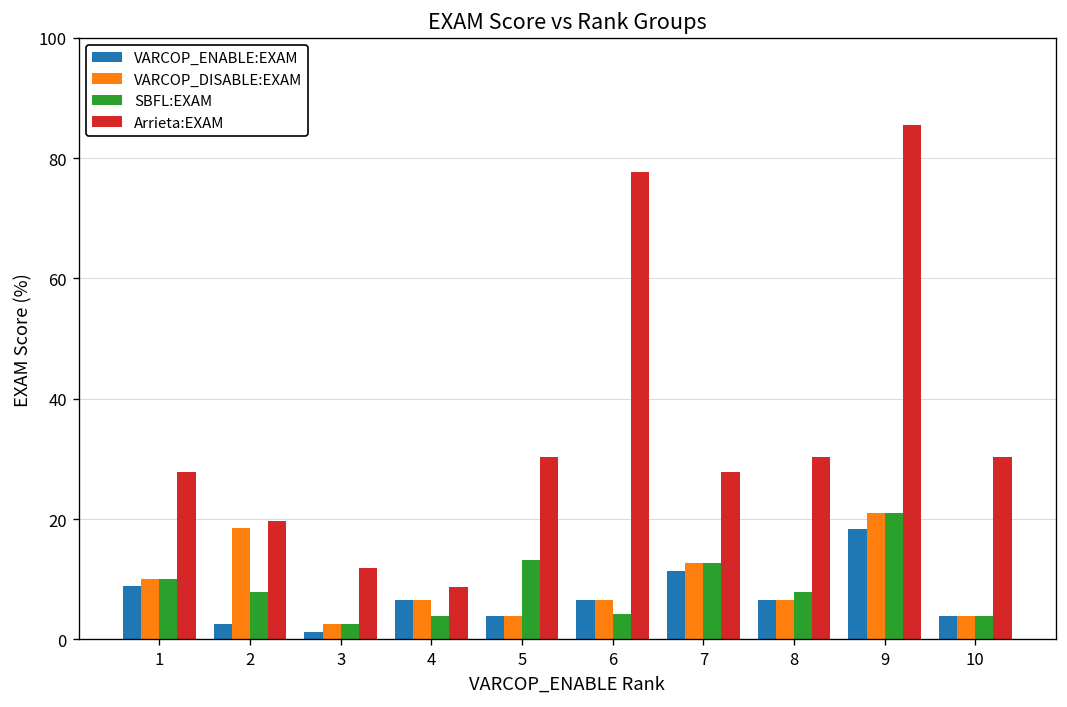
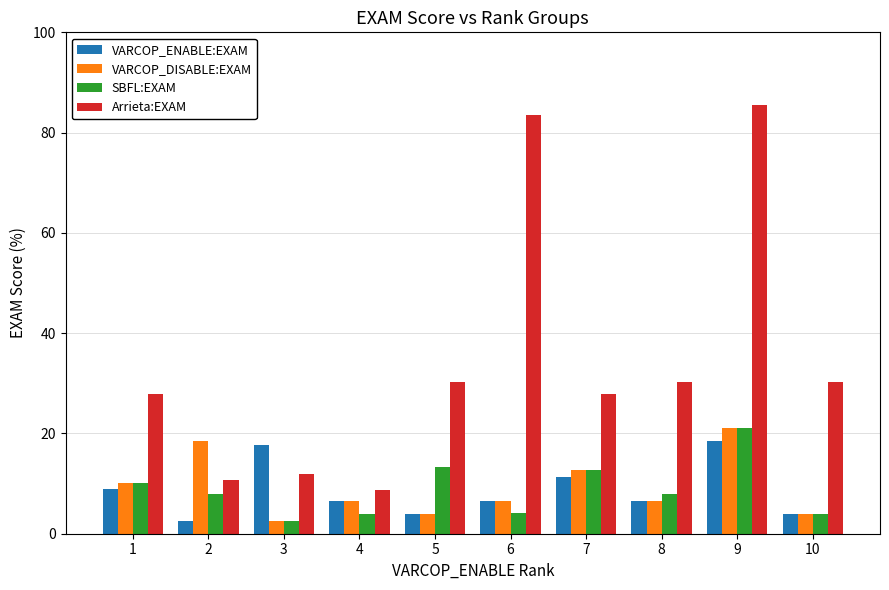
  {
    "VARCOP_ENABLE:EXAM": {
      "1": 9,
      "2": 3,
-     "3": 1,
+     "3": 18,
      "4": 7,
      "5": 4,
      "6": 7,
      "7": 11,
      "8": 7,
      "9": 18,
      "10": 4
    },
    "VARCOP_DISABLE:EXAM": {
      "1": 10,
      "2": 19,
      "3": 3,
      "4": 7,
      "5": 4,
      "6": 7,
      "7": 13,
      "8": 7,
      "9": 21,
      "10": 4
    },
    "SBFL:EXAM": {
      "1": 10,
      "2": 8,
      "3": 3,
      "4": 4,
      "5": 13,
      "6": 4,
      "7": 13,
      "8": 8,
      "9": 21,
      "10": 4
    },
    "Arrieta:EXAM": {
      "1": 28,
-     "2": 20,
+     "2": 11,
      "3": 12,
      "4": 9,
      "5": 30,
-     "6": 78,
+     "6": 84,
      "7": 28,
      "8": 30,
      "9": 86,
      "10": 30
    }
  }
